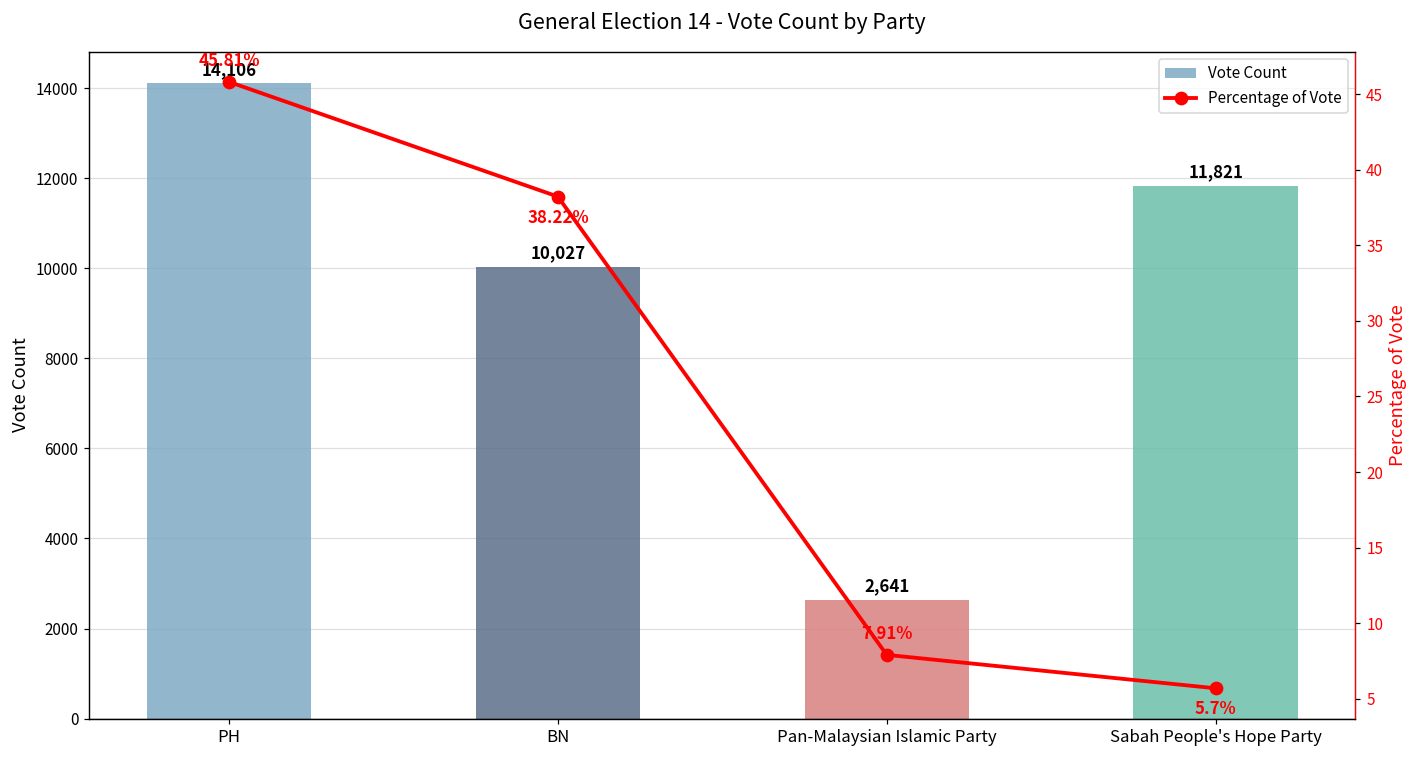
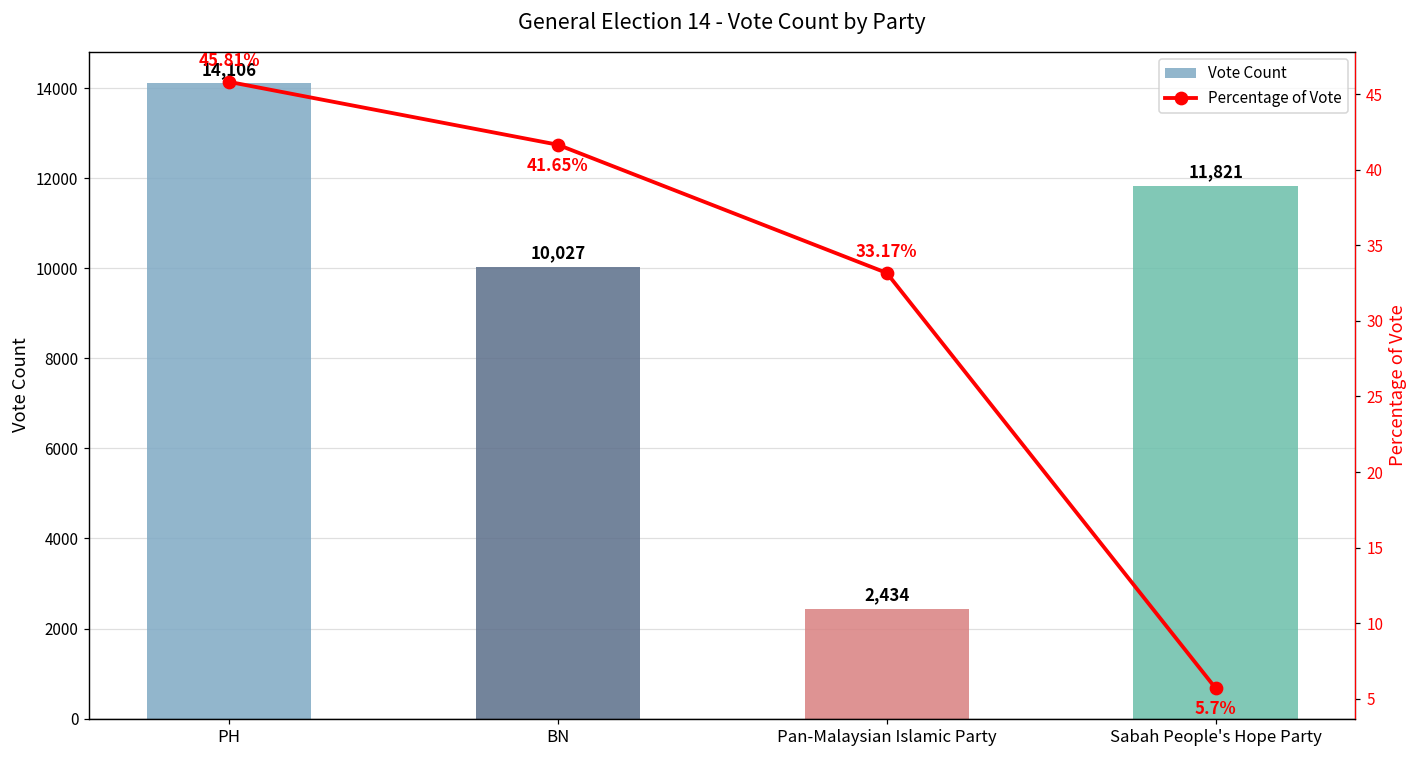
  {
    "Vote Count": {
      "BN": "10,027",
-     "Pan-Malaysian Islamic Party": "2,641",
+     "Pan-Malaysian Islamic Party": "2,434",
      "Sabah People's Hope Party": "11,821"
    },
    "Percentage of Vote": {
-     "BN": "38.22%",
-     "Pan-Malaysian Islamic Party": "7.91%",
+     "BN": "41.65%",
+     "Pan-Malaysian Islamic Party": "33.17%",
      "Sabah People's Hope Party": "5.7%"
    }
  }
